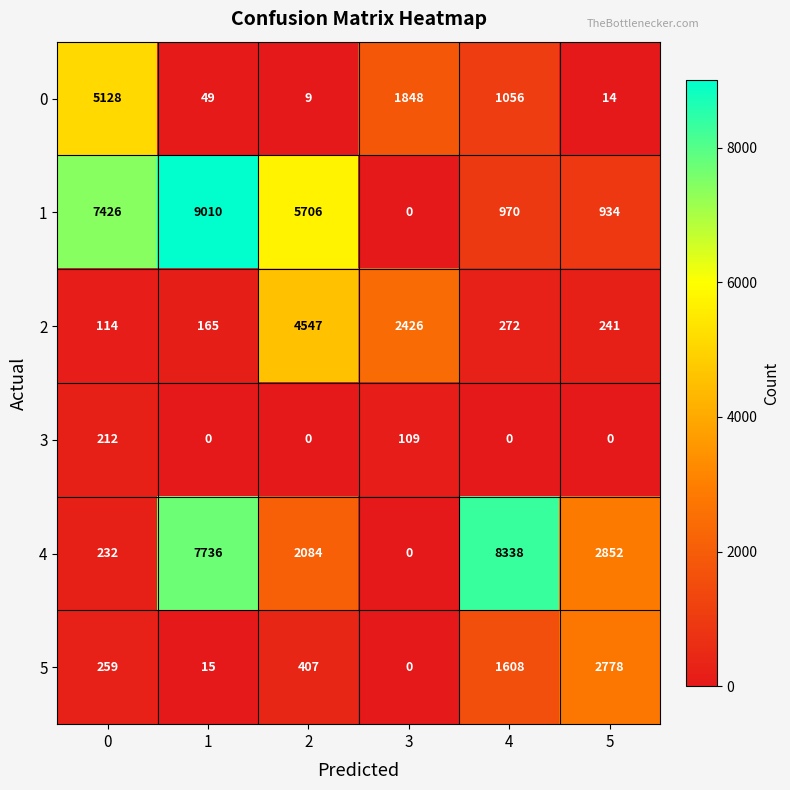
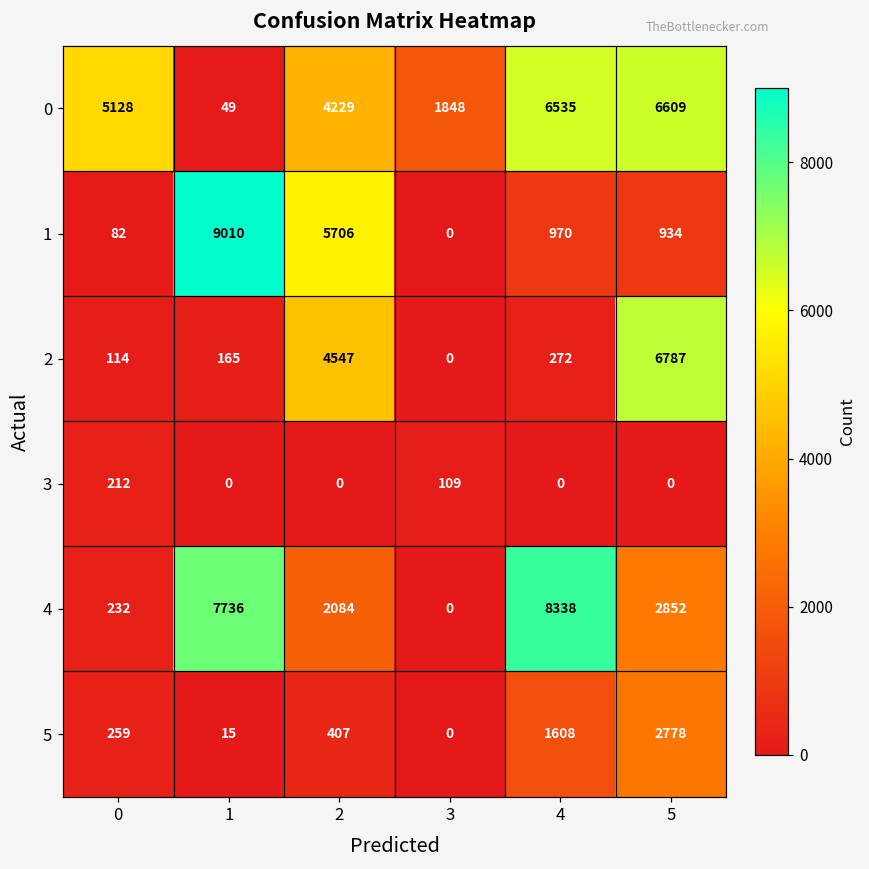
  {
    "0": {
      "0": 5128,
      "1": 49,
-     "2": 9,
+     "2": 4229,
      "3": 1848,
-     "4": 1056,
-     "5": 14
+     "4": 6535,
+     "5": 6609
    },
    "1": {
-     "0": 7426,
+     "0": 82,
      "1": 9010,
      "2": 5706,
      "3": 0,
      "4": 970,
      "5": 934
    },
    "2": {
      "0": 114,
      "1": 165,
      "2": 4547,
-     "3": 2426,
+     "3": 0,
      "4": 272,
-     "5": 241
+     "5": 6787
    },
    "3": {
      "0": 212,
      "1": 0,
      "2": 0,
      "3": 109,
      "4": 0,
      "5": 0
    },
    "4": {
      "0": 232,
      "1": 7736,
      "2": 2084,
      "3": 0,
      "4": 8338,
      "5": 2852
    },
    "5": {
      "0": 259,
      "1": 15,
      "2": 407,
      "3": 0,
      "4": 1608,
      "5": 2778
    }
  }
